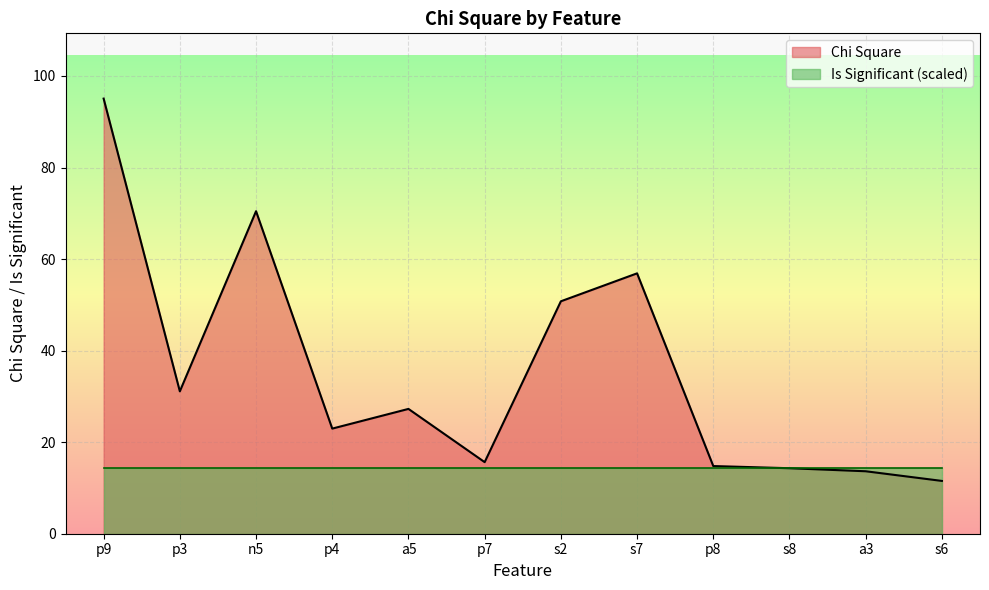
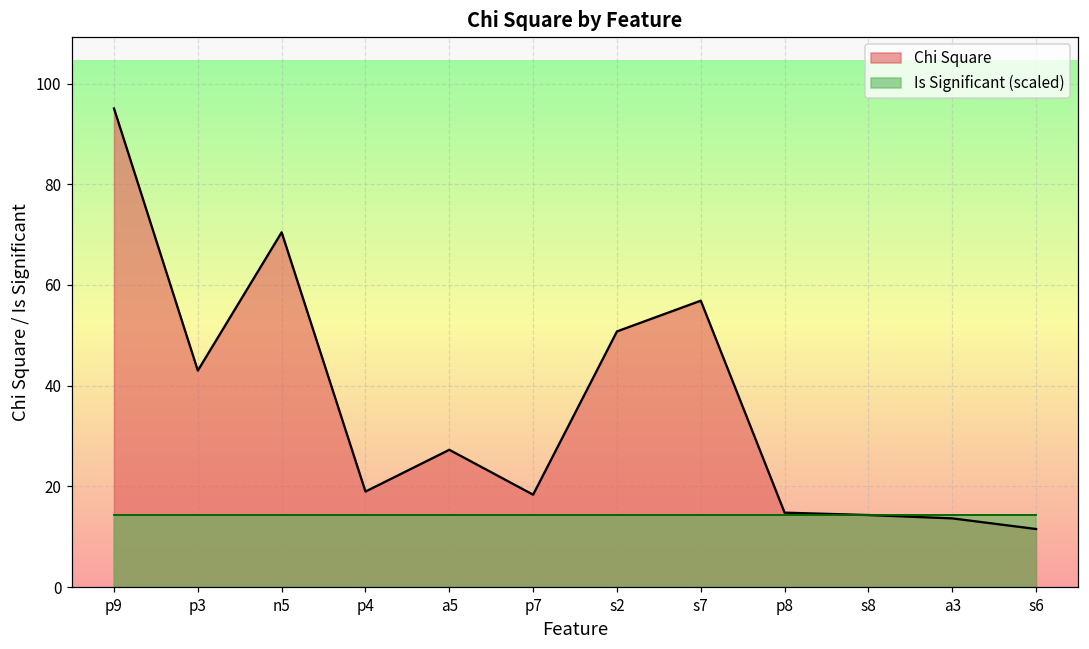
  {
    "Chi Square": {
      "p9": 95,
-     "p3": 31,
+     "p3": 43,
      "n5": 70,
-     "p4": 23,
+     "p4": 19,
      "a5": 27,
-     "p7": 16,
+     "p7": 18,
      "s2": 51,
      "s7": 57,
      "a3": 14,
      "s6": 12
    },
    "Is Significant (scaled)": {
      "p9": 14,
      "p3": 14,
      "n5": 14,
      "p4": 14,
      "a5": 14,
      "p7": 14,
      "s2": 14,
      "s7": 14,
      "a3": 14,
      "s6": 14
    }
  }
